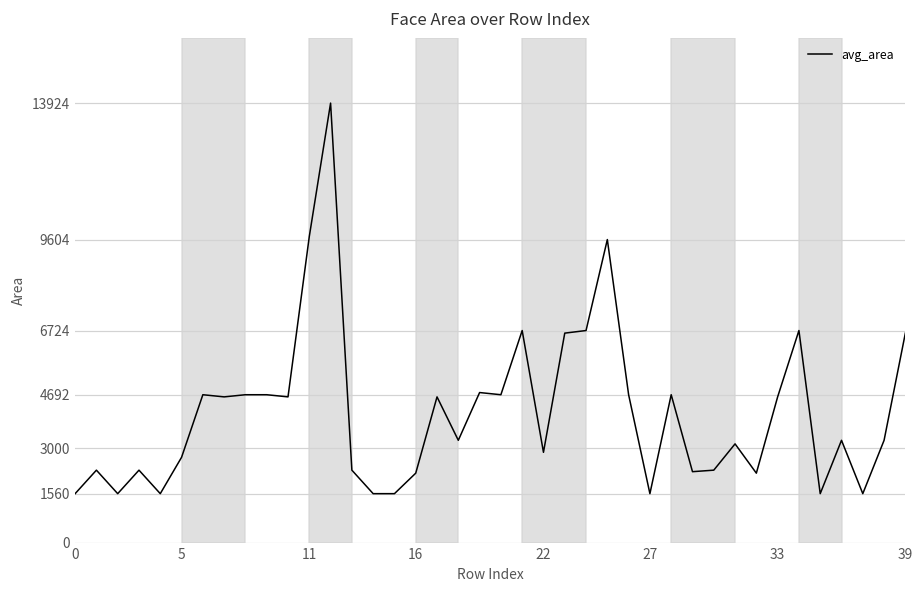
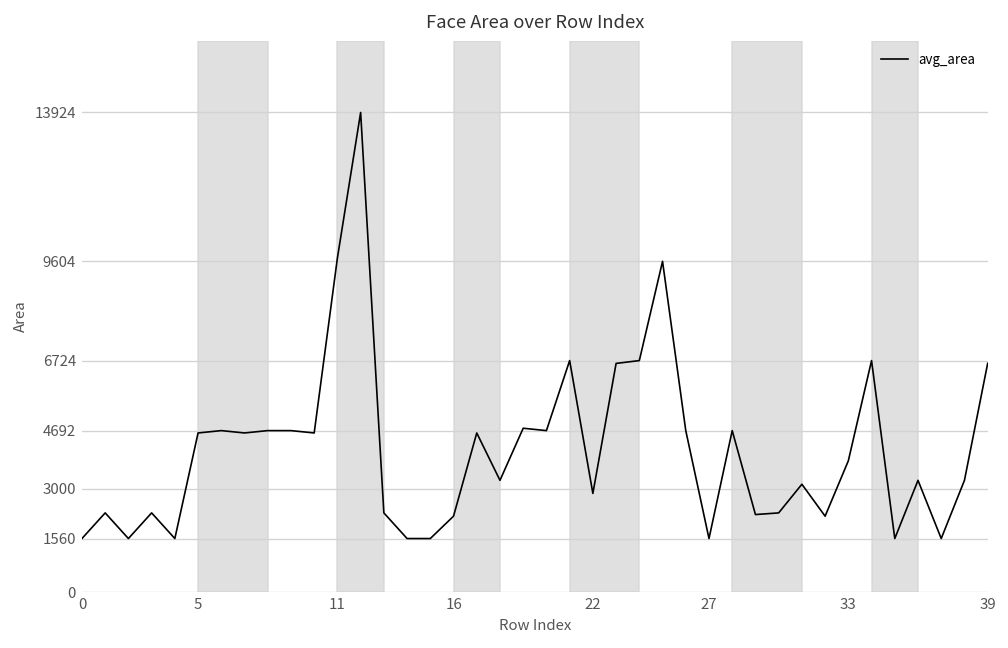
  {
    "0": 1600,
-   "5": 2700,
+   "5": 4600,
    "11": 9700,
    "16": 2200,
    "22": 2900,
    "27": 1600,
-   "33": 4600,
+   "33": 3800,
    "39": 6600
  }
